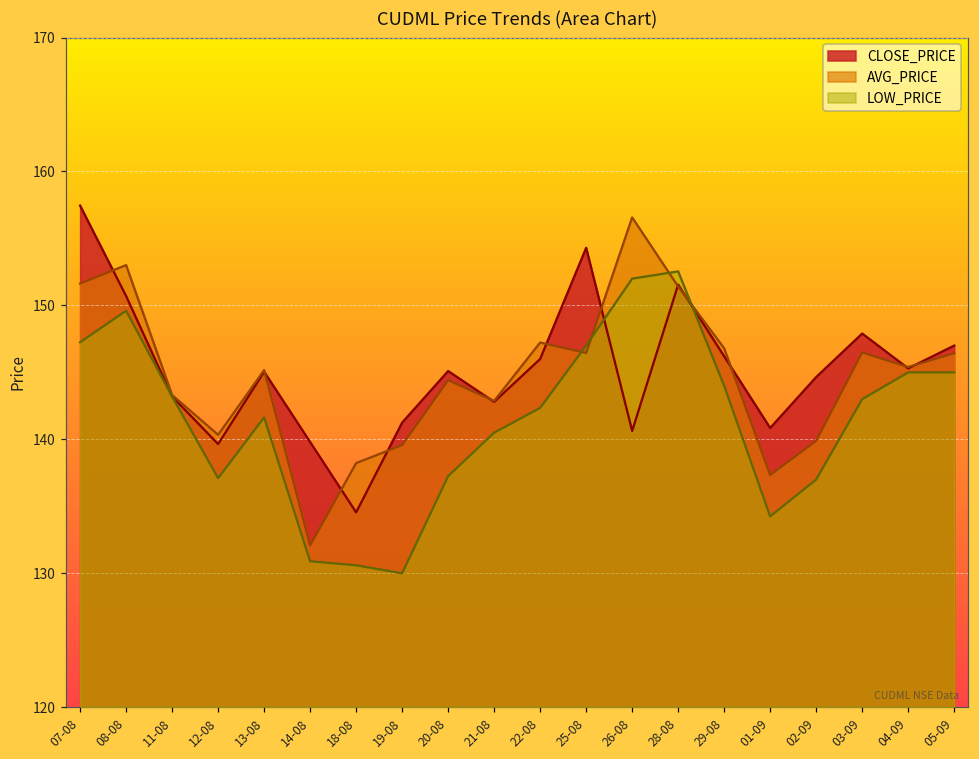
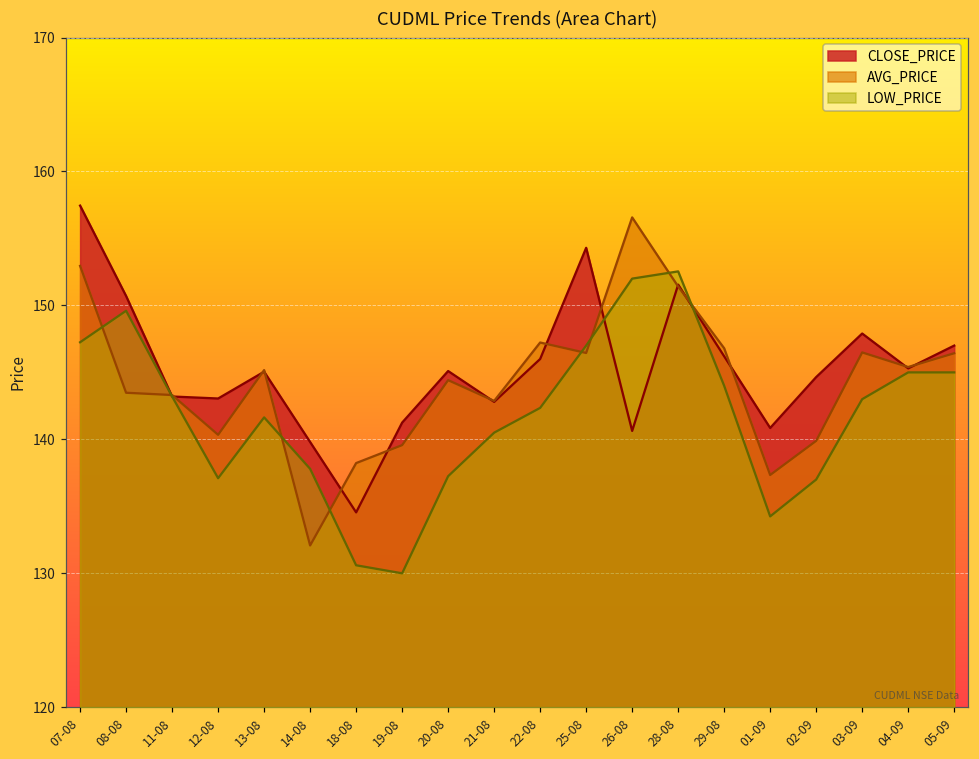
  {
    "CLOSE_PRICE": {
      "07-08": 157.5,
      "08-08": 150.7,
-     "12-08": 139.7,
+     "12-08": 143.1,
      "14-08": 139.8,
      "18-08": 134.6,
      "19-08": 141.3,
      "20-08": 145.1,
      "22-08": 146.0,
      "25-08": 154.3,
      "26-08": 140.6,
      "29-08": 146.2,
      "01-09": 140.9,
      "02-09": 144.7,
      "03-09": 147.9,
      "05-09": 147.0
    },
    "AVG_PRICE": {
-     "07-08": 151.6,
-     "08-08": 153.0,
+     "07-08": 153.0,
+     "08-08": 143.5,
      "12-08": 140.3,
      "14-08": 132.1,
      "18-08": 138.2,
      "19-08": 139.6,
      "20-08": 144.4,
      "22-08": 147.2,
      "25-08": 146.5,
      "26-08": 156.6,
      "29-08": 146.8,
      "01-09": 137.3,
      "02-09": 139.9,
      "03-09": 146.5,
      "05-09": 146.4
    },
    "LOW_PRICE": {
      "07-08": 147.3,
      "08-08": 149.6,
      "12-08": 137.1,
      "13-08": 141.6,
-     "14-08": 130.9,
+     "14-08": 137.8,
      "18-08": 130.6,
      "19-08": 130.0,
      "20-08": 137.3,
      "21-08": 140.5,
      "22-08": 142.4,
      "25-08": 147.0,
      "26-08": 152.0,
      "28-08": 152.5,
      "29-08": 144.0,
      "01-09": 134.3,
      "02-09": 137.0,
      "03-09": 143.0,
      "04-09": 145.0,
      "05-09": 145.0
    }
  }
